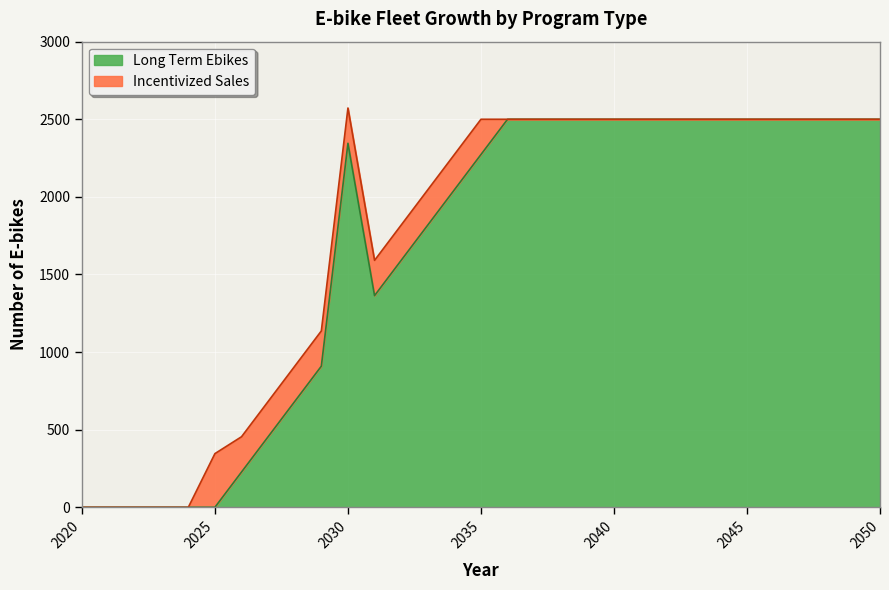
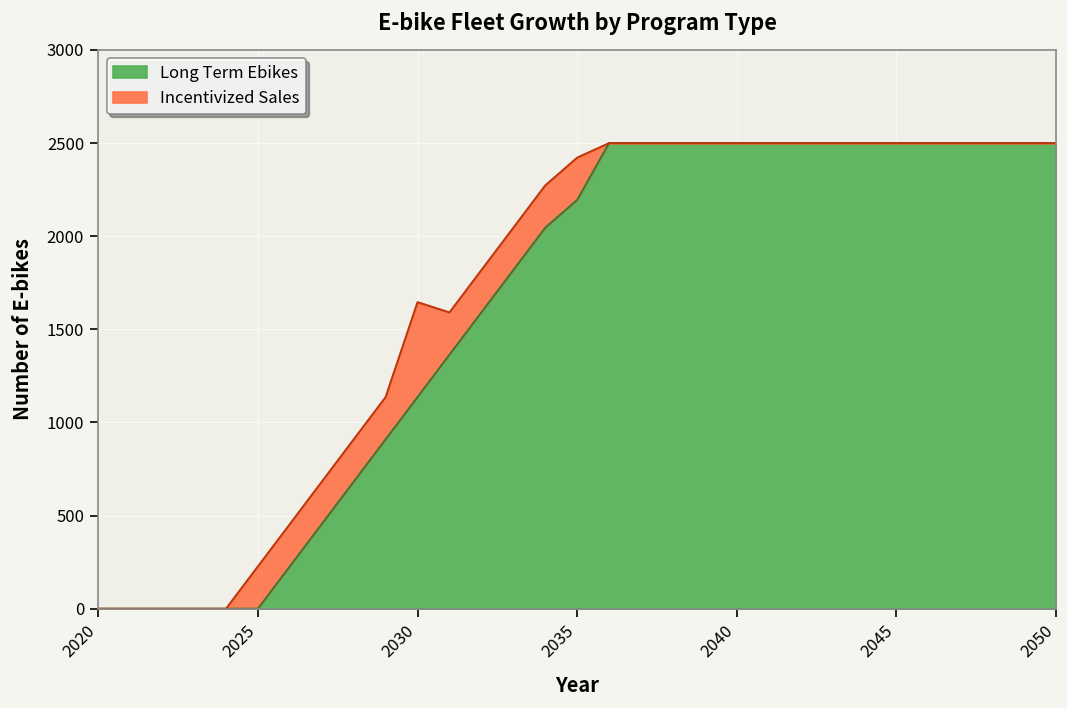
  {
    "Long Term Ebikes": {
      "2025": 0,
-     "2030": 2350,
-     "2035": 2270
+     "2030": 1140,
+     "2035": 2190
    },
    "Incentivized Sales": {
-     "2025": 350,
-     "2030": 230,
+     "2025": 230,
+     "2030": 510,
      "2035": 230
    }
  }
